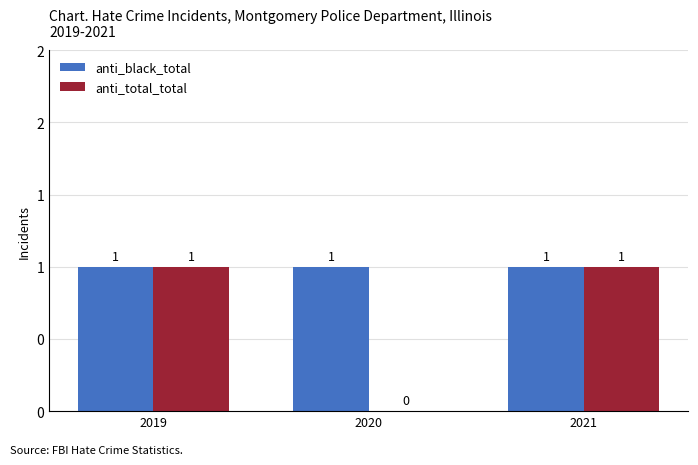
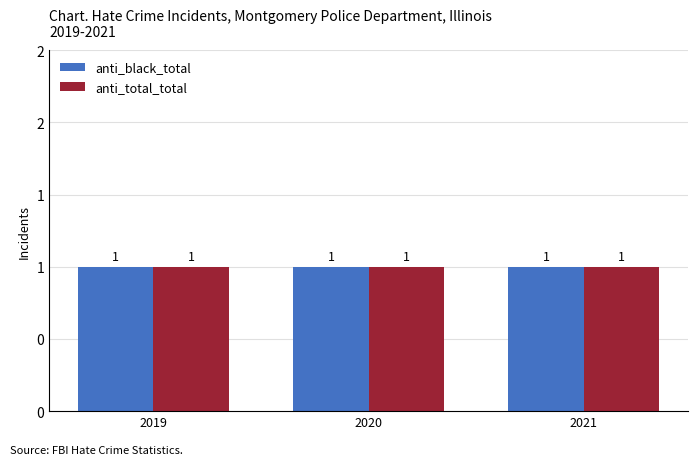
  {
    "anti_black_total": {
      "2019": 1,
      "2020": 1,
      "2021": 1
    },
    "anti_total_total": {
      "2019": 1,
-     "2020": 0,
+     "2020": 1,
      "2021": 1
    }
  }
